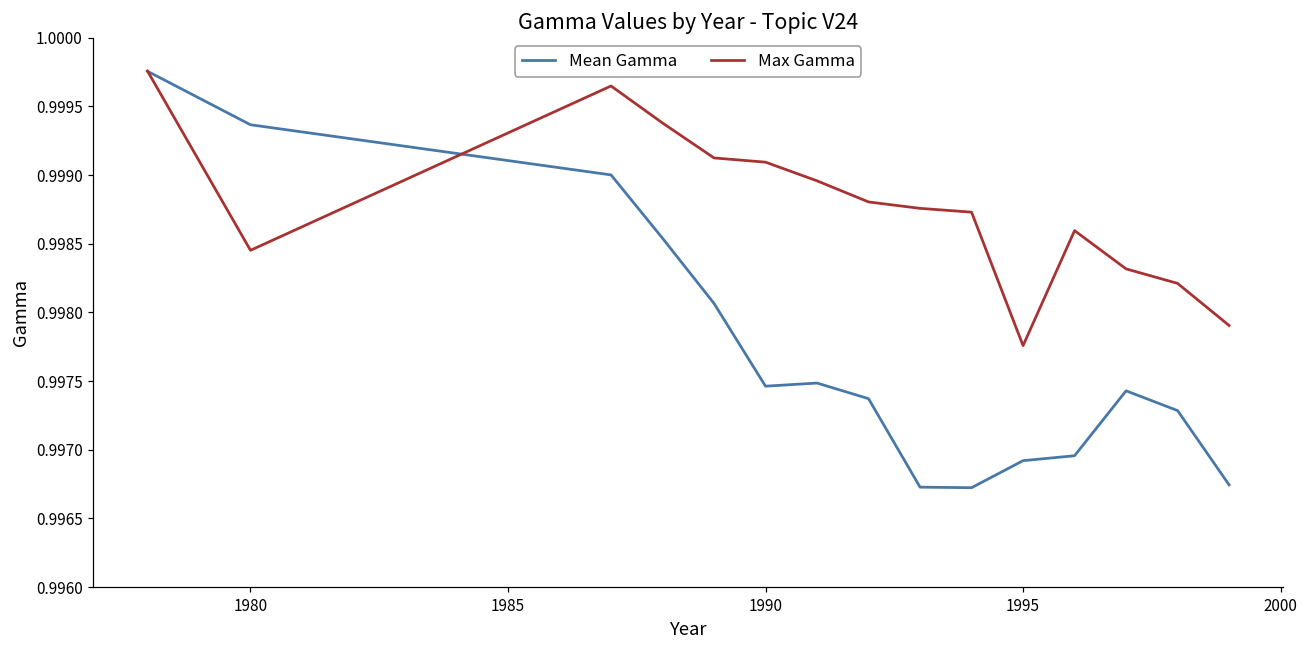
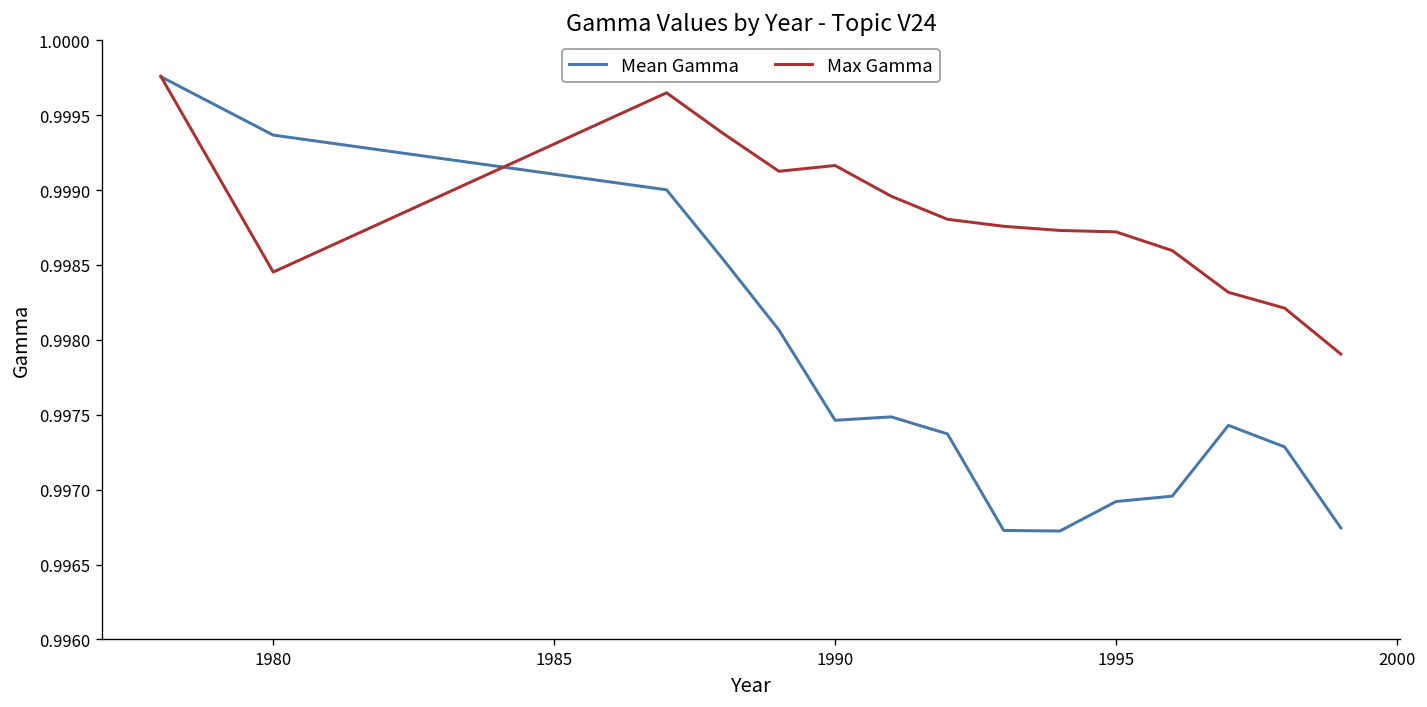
  {
    "Mean Gamma": {
      "1980": 0.99937,
      "1990": 0.99746,
      "1995": 0.99692
    },
    "Max Gamma": {
      "1980": 0.99845,
-     "1990": 0.99909,
-     "1995": 0.99776
+     "1990": 0.99916,
+     "1995": 0.99872
    }
  }
